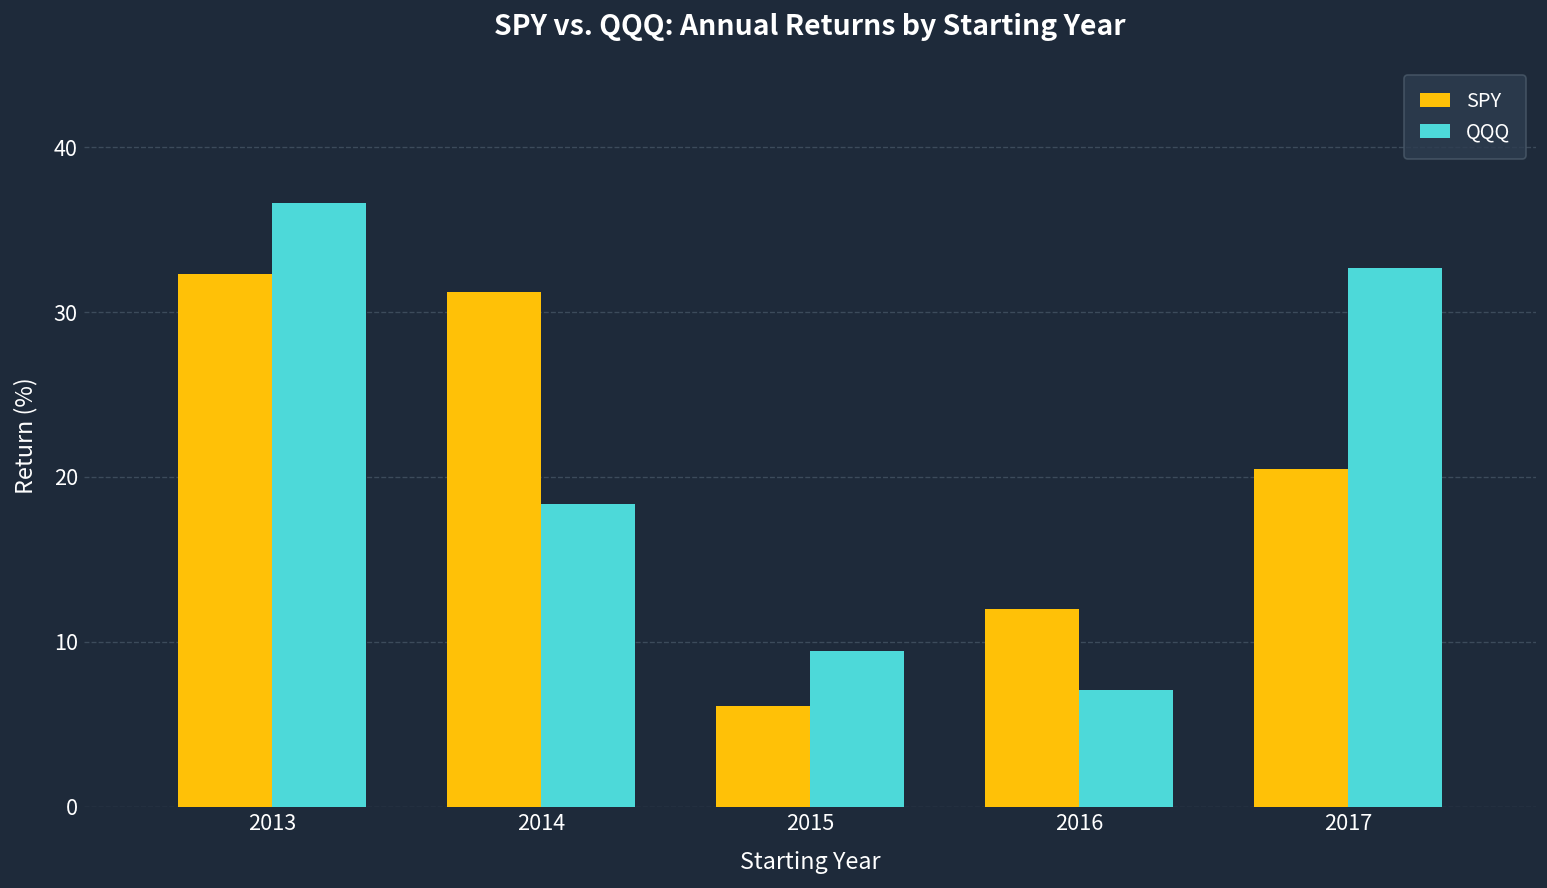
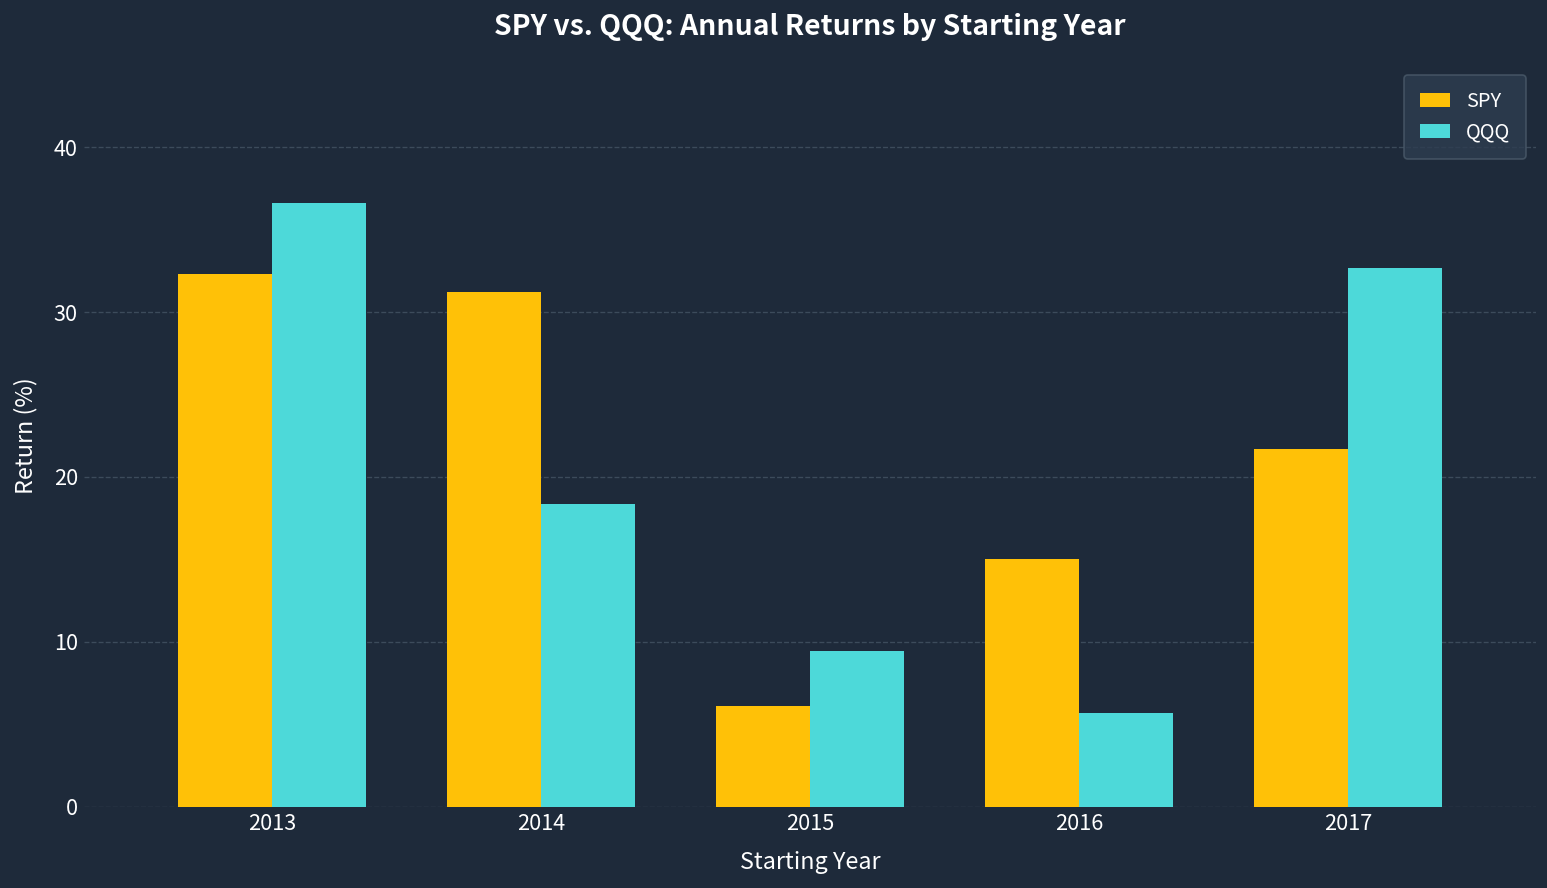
  {
    "SPY": {
      "2013": 32.3,
      "2014": 31.2,
      "2015": 6.1,
-     "2016": 12,
-     "2017": 20.5
+     "2016": 15,
+     "2017": 21.7
    },
    "QQQ": {
      "2013": 36.6,
      "2014": 18.4,
      "2015": 9.4,
-     "2016": 7.1,
+     "2016": 5.7,
      "2017": 32.7
    }
  }
